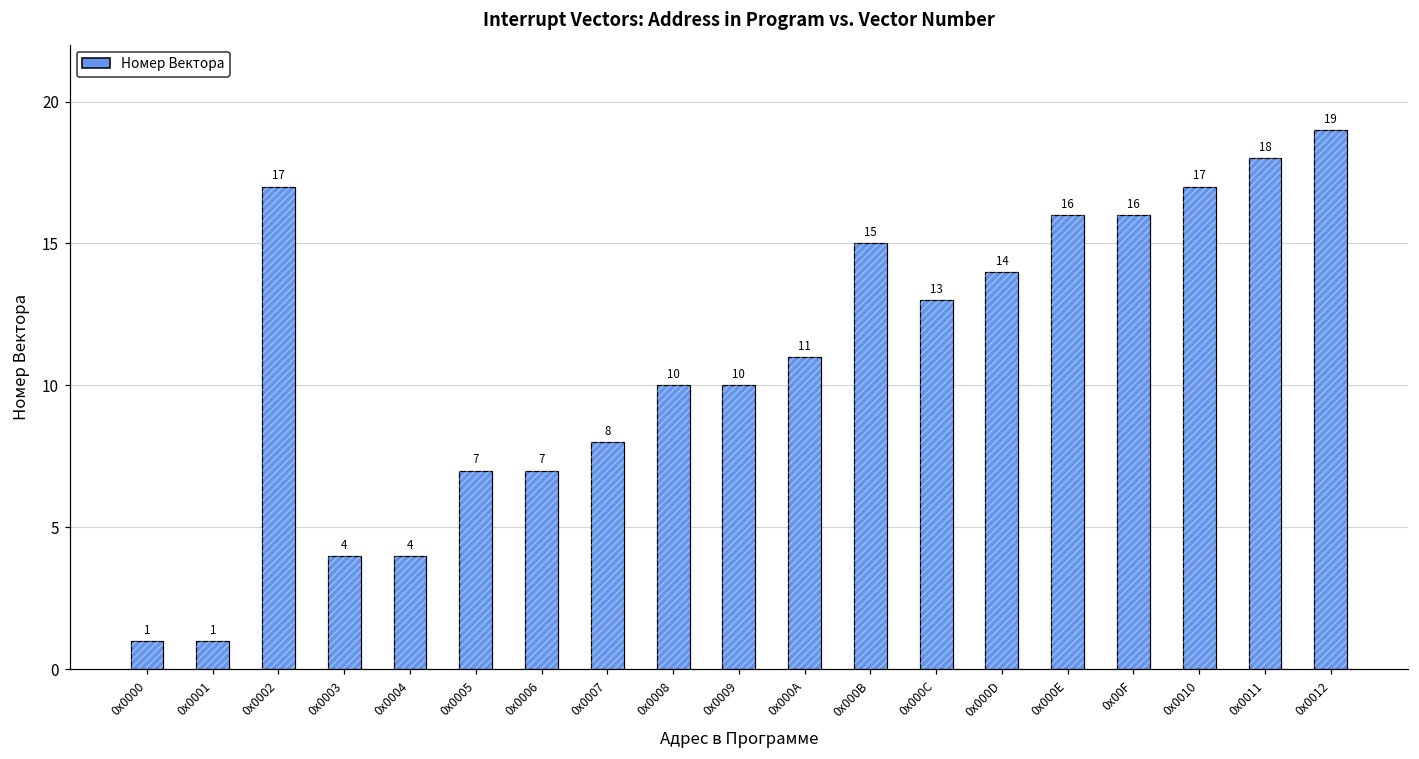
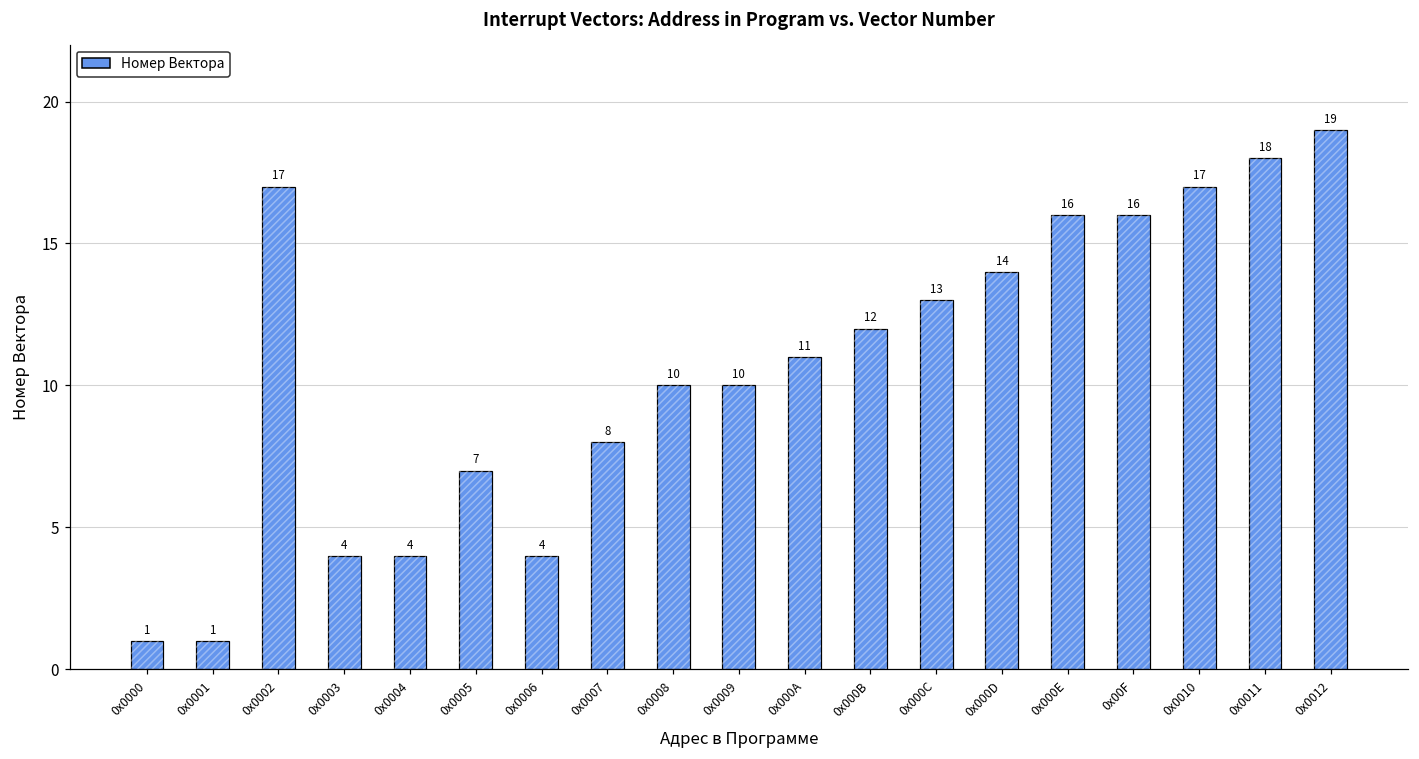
  {
    "0x0000": 1,
    "0x0001": 1,
    "0x0002": 17,
    "0x0003": 4,
    "0x0004": 4,
    "0x0005": 7,
-   "0x0006": 7,
+   "0x0006": 4,
    "0x0007": 8,
    "0x0008": 10,
    "0x0009": 10,
    "0x000A": 11,
-   "0x000B": 15,
+   "0x000B": 12,
    "0x000C": 13,
    "0x000D": 14,
    "0x000E": 16,
    "0x00F": 16,
    "0x0010": 17,
    "0x0011": 18,
    "0x0012": 19
  }
